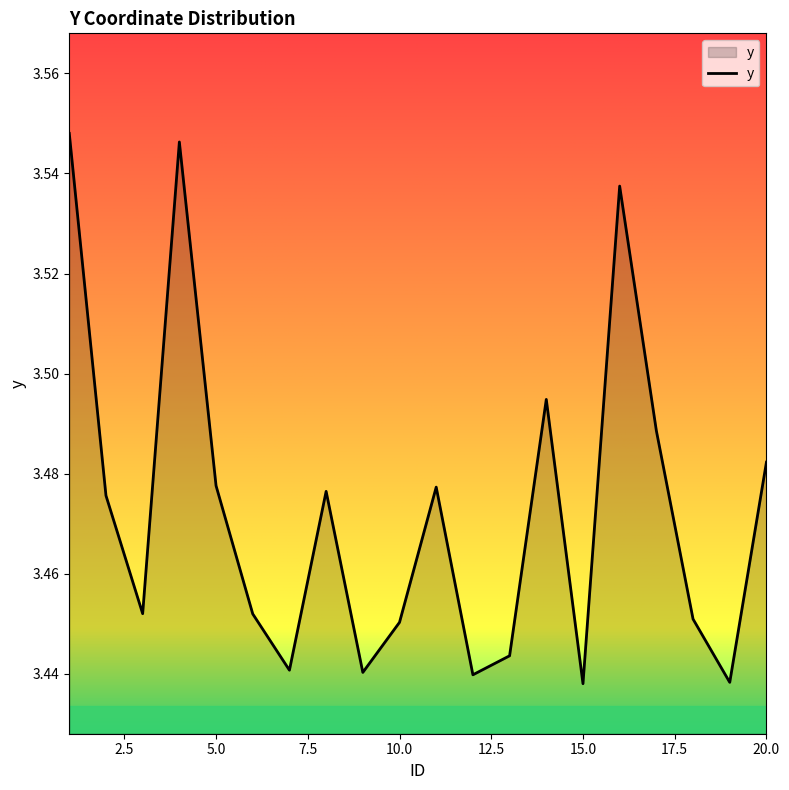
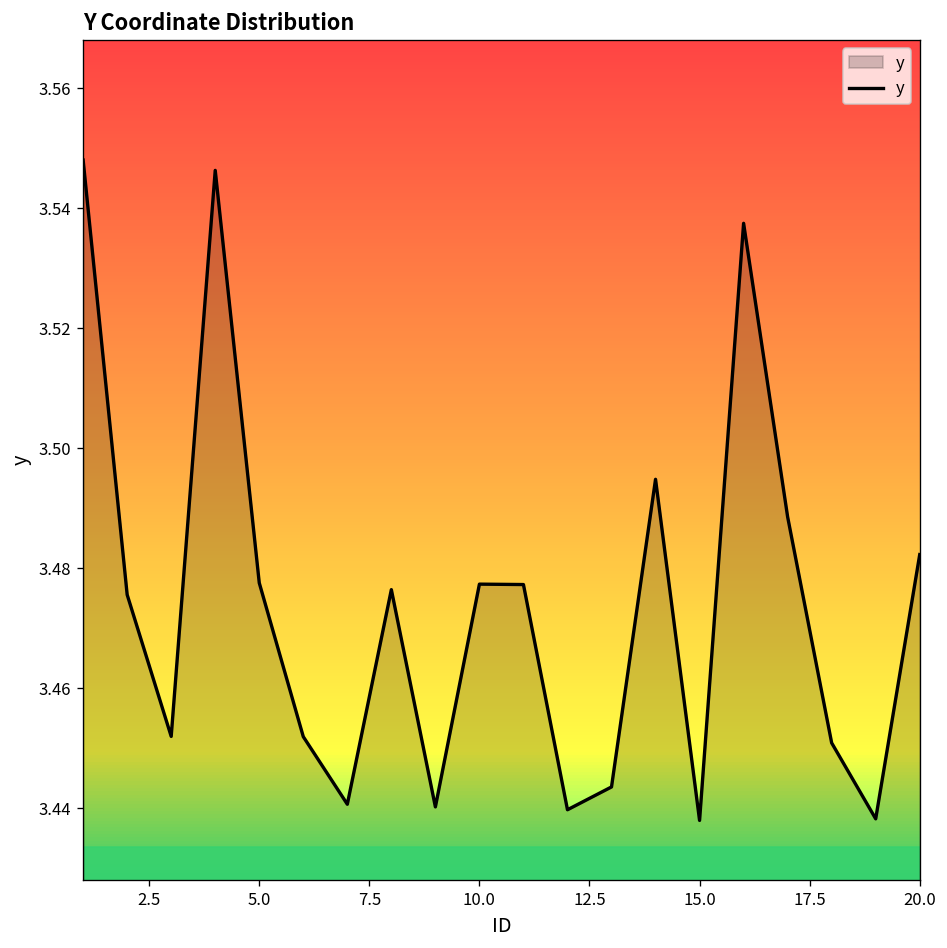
  {
    "5.0": 3.478,
-   "10.0": 3.450,
+   "10.0": 3.477,
    "15.0": 3.438,
    "20.0": 3.482
  }
